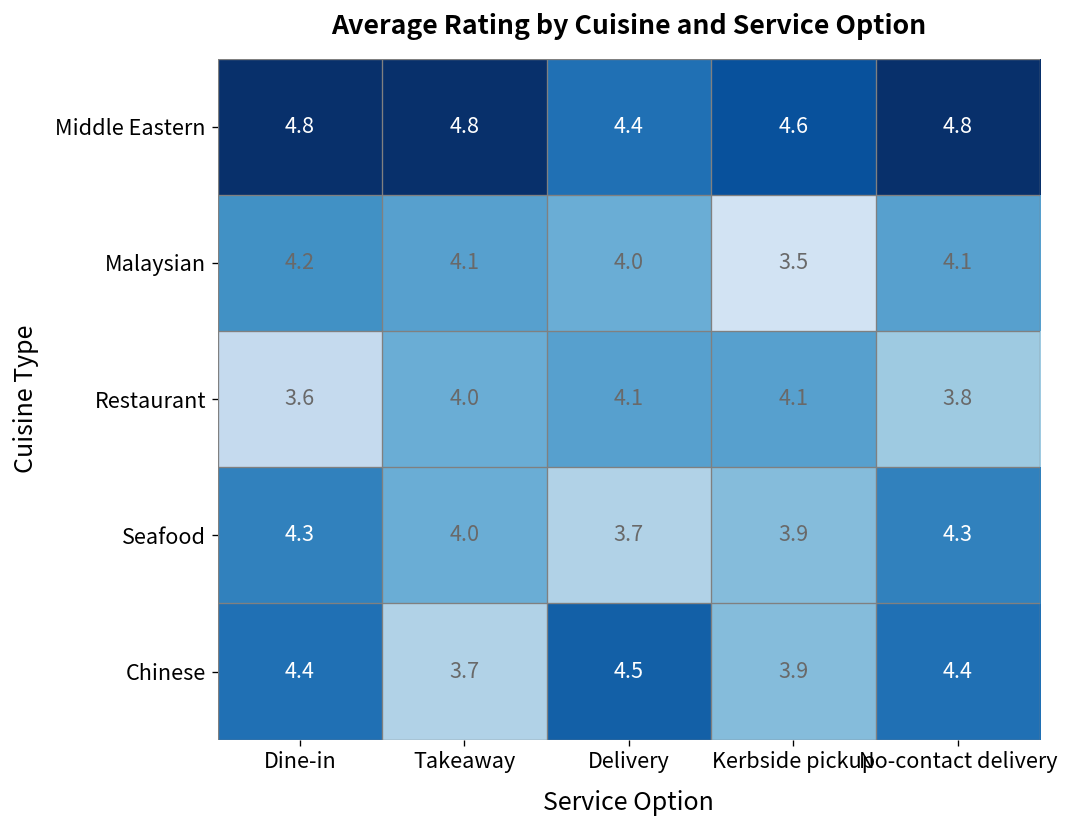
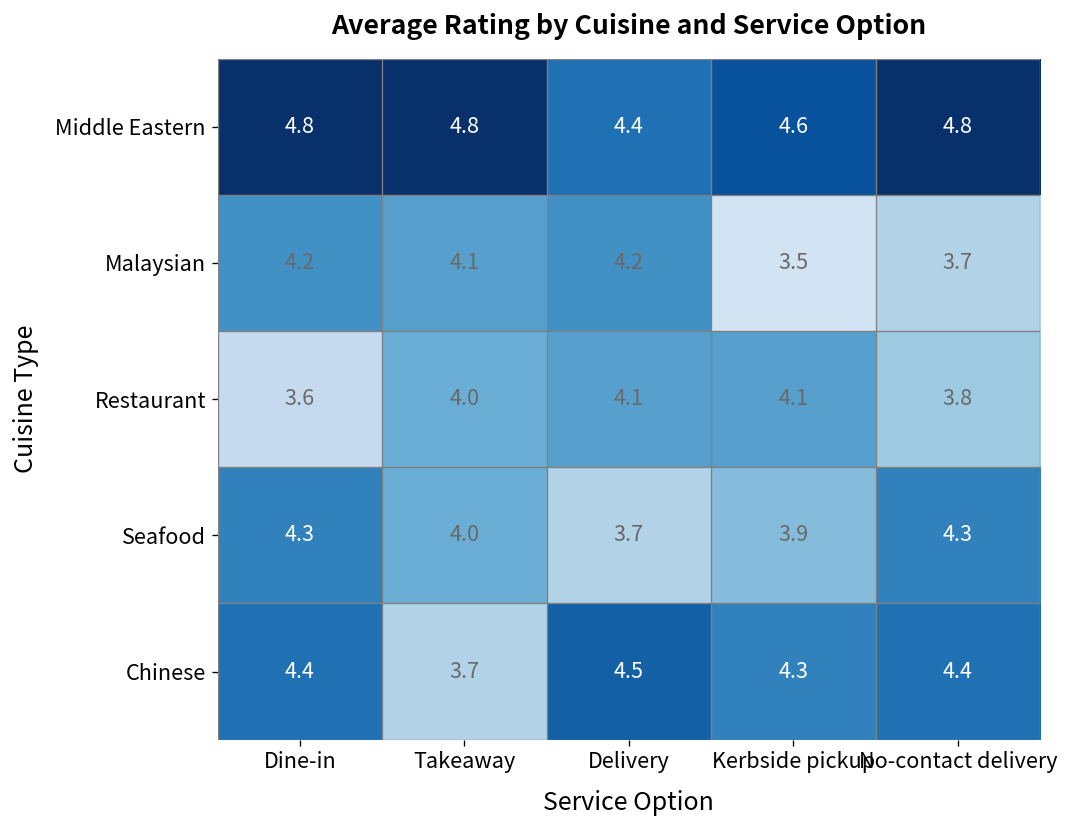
  {
    "Middle Eastern": {
      "Dine-in": 4.8,
      "Takeaway": 4.8,
      "Delivery": 4.4,
      "Kerbside pickup": 4.6,
      "No-contact delivery": 4.8
    },
    "Malaysian": {
      "Dine-in": 4.2,
      "Takeaway": 4.1,
-     "Delivery": 4.0,
+     "Delivery": 4.2,
      "Kerbside pickup": 3.5,
-     "No-contact delivery": 4.1
+     "No-contact delivery": 3.7
    },
    "Restaurant": {
      "Dine-in": 3.6,
      "Takeaway": 4.0,
      "Delivery": 4.1,
      "Kerbside pickup": 4.1,
      "No-contact delivery": 3.8
    },
    "Seafood": {
      "Dine-in": 4.3,
      "Takeaway": 4.0,
      "Delivery": 3.7,
      "Kerbside pickup": 3.9,
      "No-contact delivery": 4.3
    },
    "Chinese": {
      "Dine-in": 4.4,
      "Takeaway": 3.7,
      "Delivery": 4.5,
-     "Kerbside pickup": 3.9,
+     "Kerbside pickup": 4.3,
      "No-contact delivery": 4.4
    }
  }
